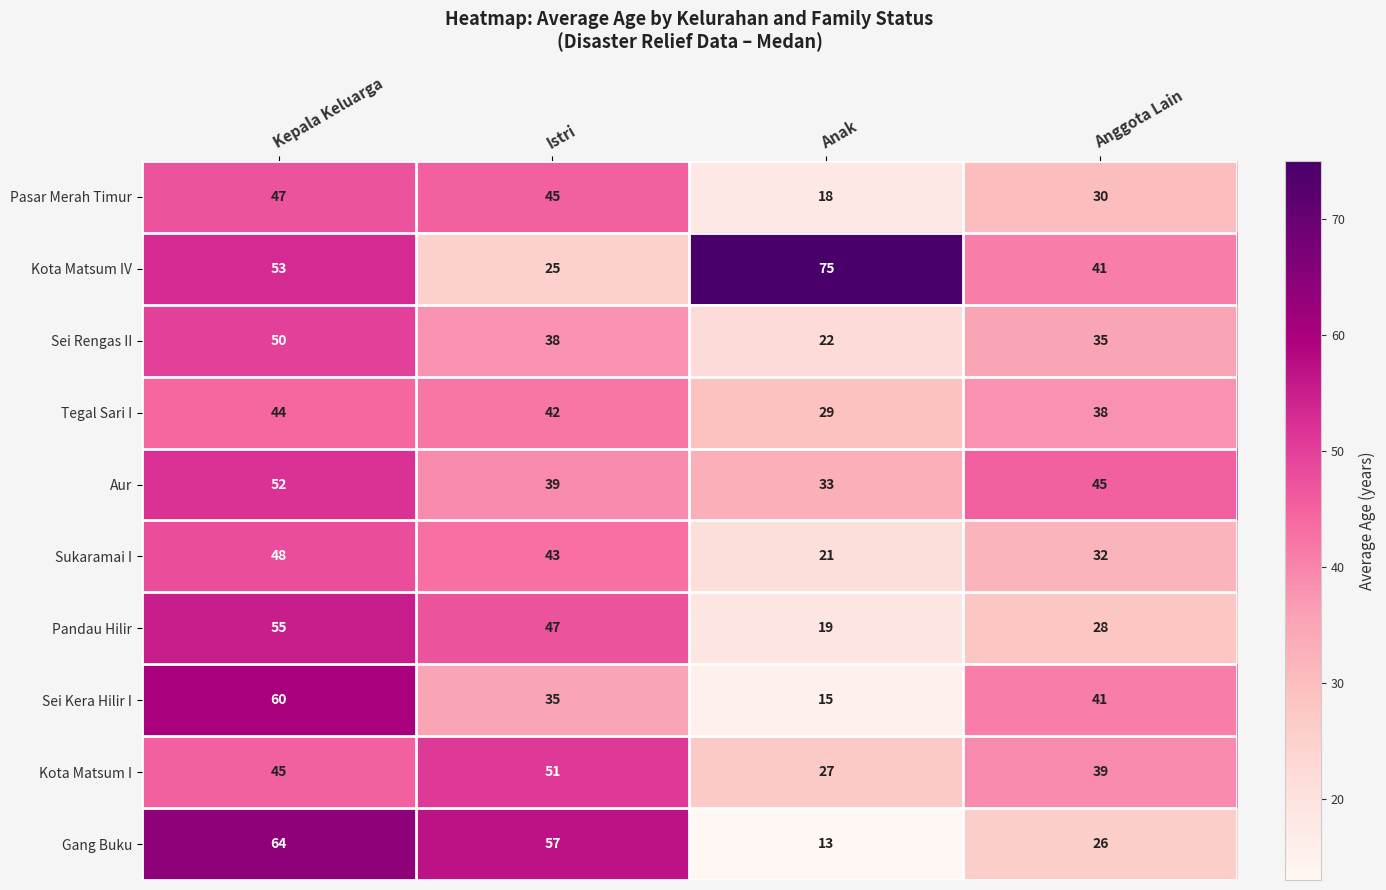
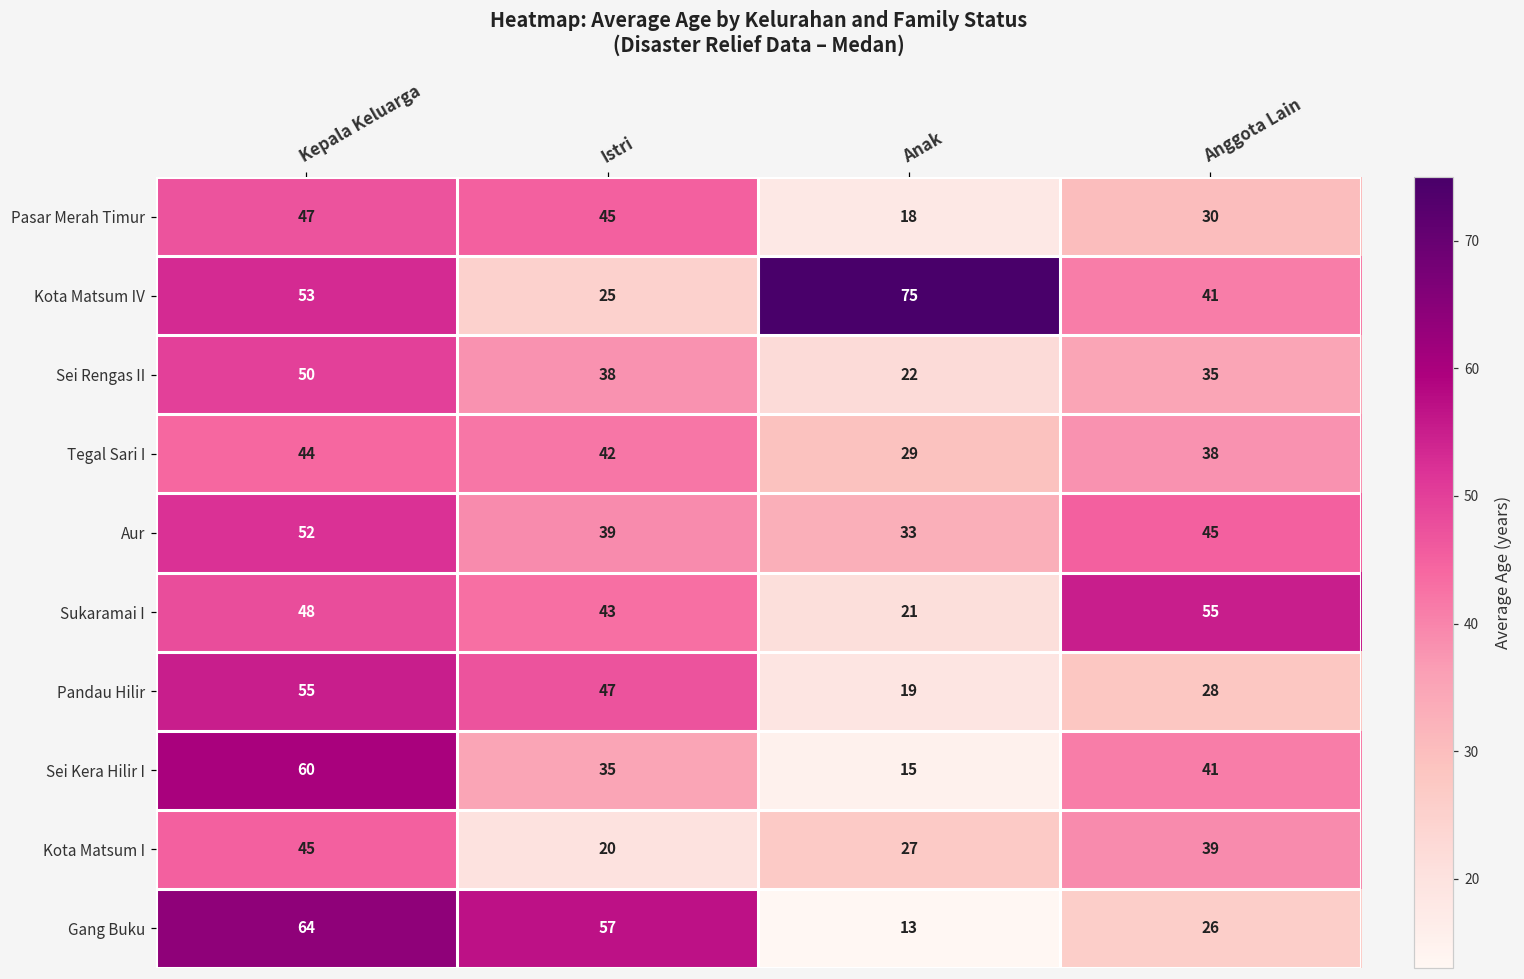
  {
    "Pasar Merah Timur": {
      "Kepala Keluarga": 47,
      "Istri": 45,
      "Anak": 18,
      "Anggota Lain": 30
    },
    "Kota Matsum IV": {
      "Kepala Keluarga": 53,
      "Istri": 25,
      "Anak": 75,
      "Anggota Lain": 41
    },
    "Sei Rengas II": {
      "Kepala Keluarga": 50,
      "Istri": 38,
      "Anak": 22,
      "Anggota Lain": 35
    },
    "Tegal Sari I": {
      "Kepala Keluarga": 44,
      "Istri": 42,
      "Anak": 29,
      "Anggota Lain": 38
    },
    "Aur": {
      "Kepala Keluarga": 52,
      "Istri": 39,
      "Anak": 33,
      "Anggota Lain": 45
    },
    "Sukaramai I": {
      "Kepala Keluarga": 48,
      "Istri": 43,
      "Anak": 21,
-     "Anggota Lain": 32
+     "Anggota Lain": 55
    },
    "Pandau Hilir": {
      "Kepala Keluarga": 55,
      "Istri": 47,
      "Anak": 19,
      "Anggota Lain": 28
    },
    "Sei Kera Hilir I": {
      "Kepala Keluarga": 60,
      "Istri": 35,
      "Anak": 15,
      "Anggota Lain": 41
    },
    "Kota Matsum I": {
      "Kepala Keluarga": 45,
-     "Istri": 51,
+     "Istri": 20,
      "Anak": 27,
      "Anggota Lain": 39
    },
    "Gang Buku": {
      "Kepala Keluarga": 64,
      "Istri": 57,
      "Anak": 13,
      "Anggota Lain": 26
    }
  }
